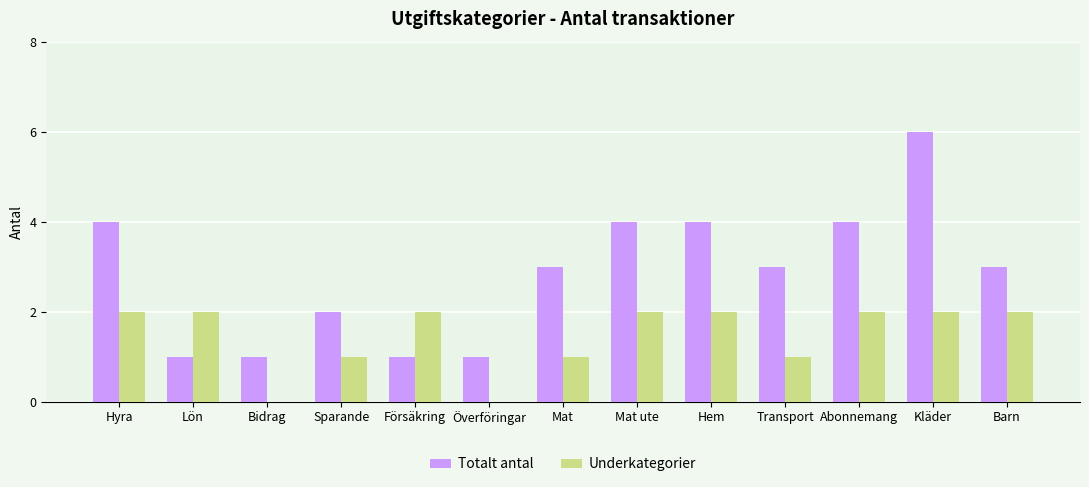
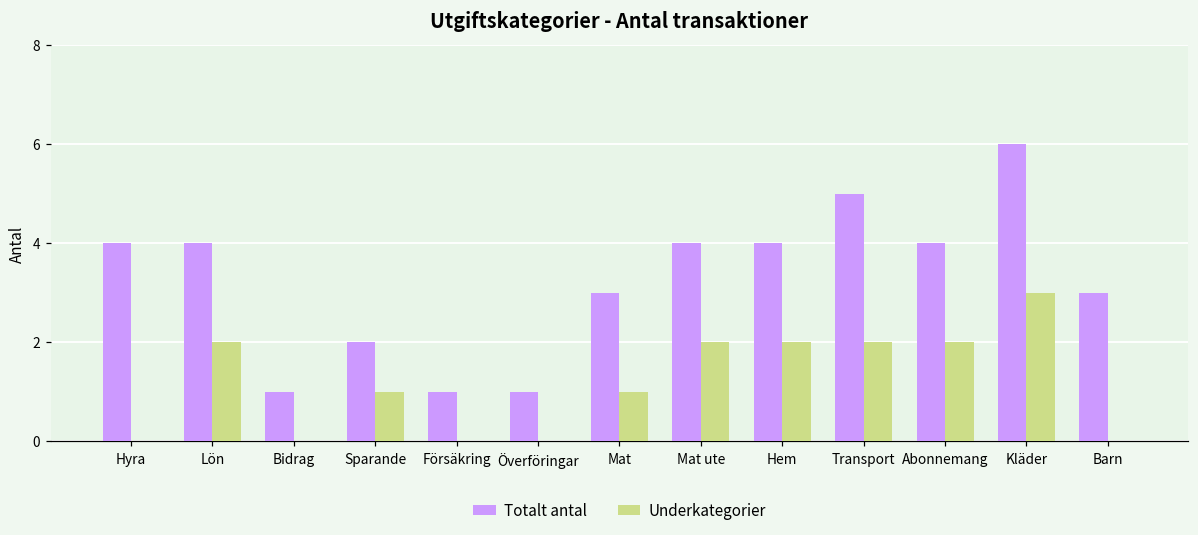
  {
    "Totalt antal": {
      "Hyra": 4,
-     "Lön": 1,
+     "Lön": 4,
      "Bidrag": 1,
      "Sparande": 2,
      "Försäkring": 1,
      "Överföringar": 1,
      "Mat": 3,
      "Mat ute": 4,
      "Hem": 4,
-     "Transport": 3,
+     "Transport": 5,
      "Abonnemang": 4,
      "Kläder": 6,
      "Barn": 3
    },
    "Underkategorier": {
-     "Hyra": 2,
+     "Hyra": 0,
      "Lön": 2,
      "Bidrag": 0,
      "Sparande": 1,
-     "Försäkring": 2,
+     "Försäkring": 0,
      "Överföringar": 0,
      "Mat": 1,
      "Mat ute": 2,
      "Hem": 2,
-     "Transport": 1,
+     "Transport": 2,
      "Abonnemang": 2,
-     "Kläder": 2,
-     "Barn": 2
+     "Kläder": 3,
+     "Barn": 0
    }
  }
